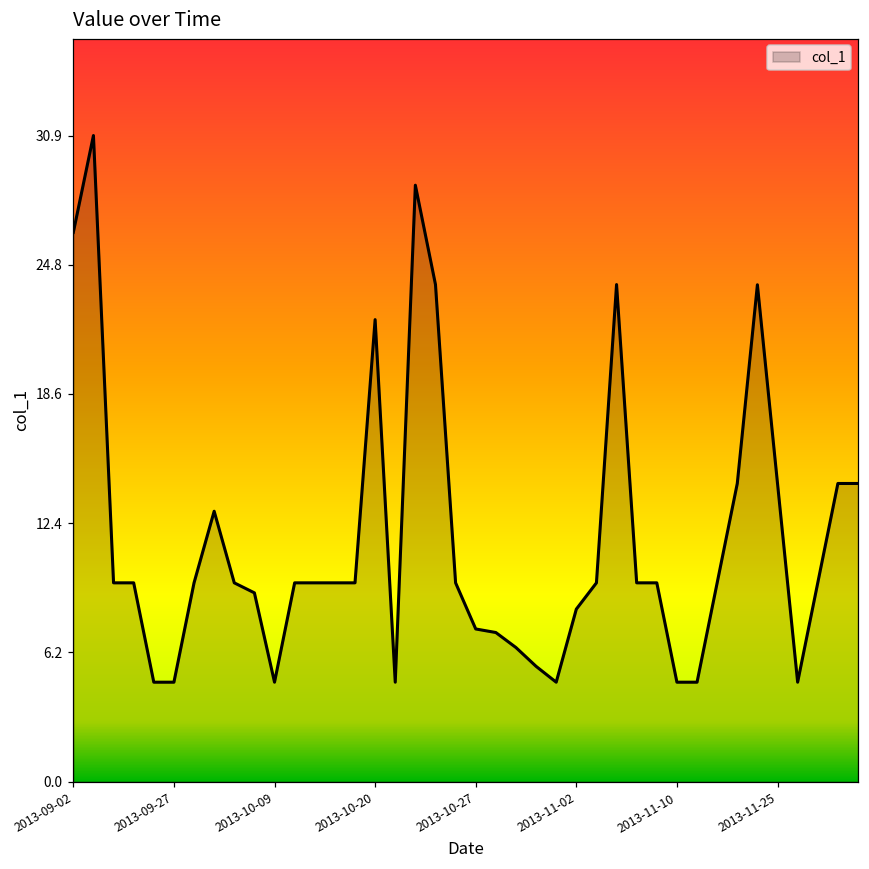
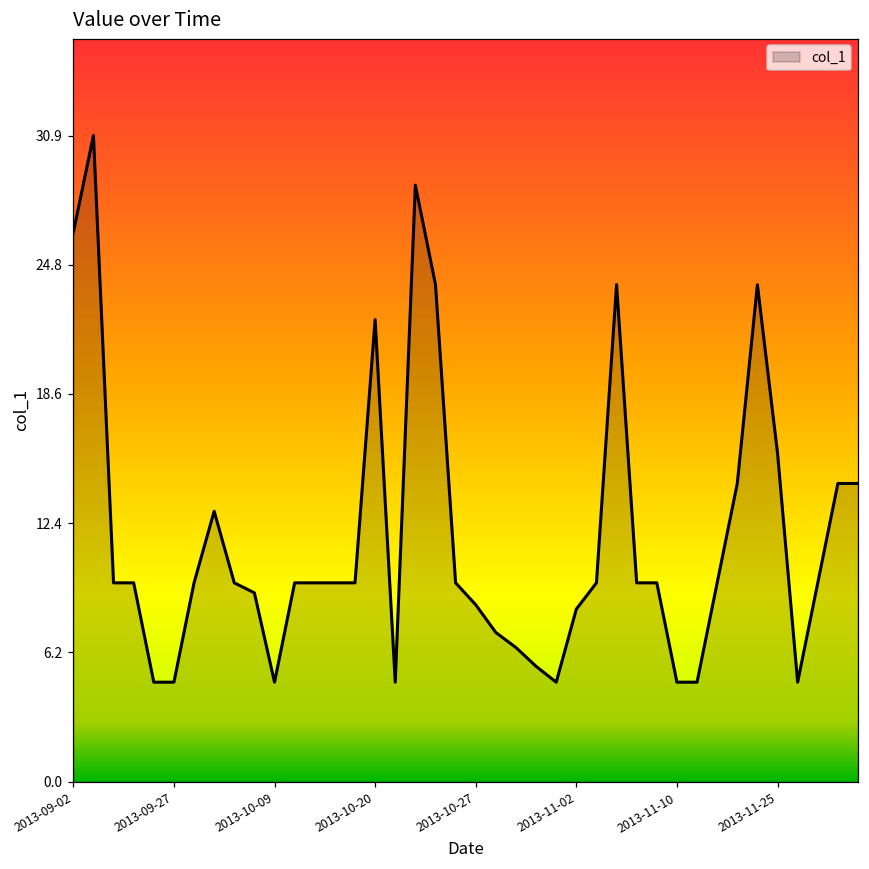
  {
    "2013-09-02": 26.3,
    "2013-09-27": 4.8,
    "2013-10-09": 4.8,
    "2013-10-20": 22.1,
-   "2013-10-27": 7.3,
+   "2013-10-27": 8.5,
    "2013-11-02": 8.3,
    "2013-11-10": 4.8,
-   "2013-11-25": 14.3
+   "2013-11-25": 15.7
  }
